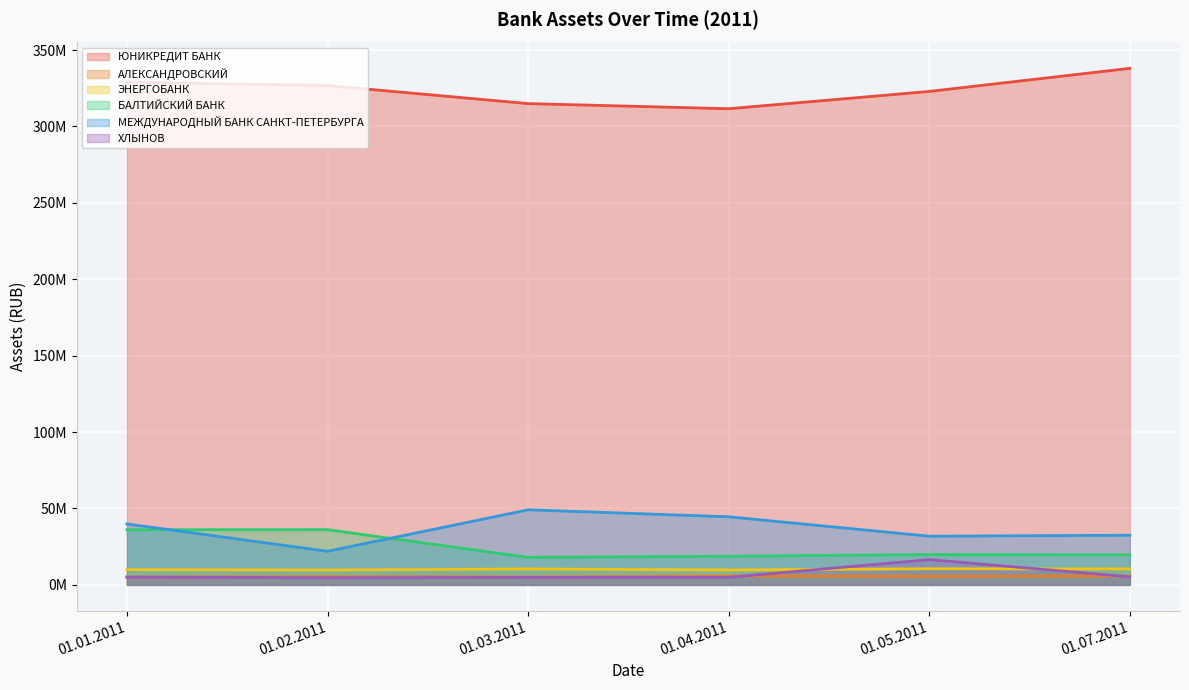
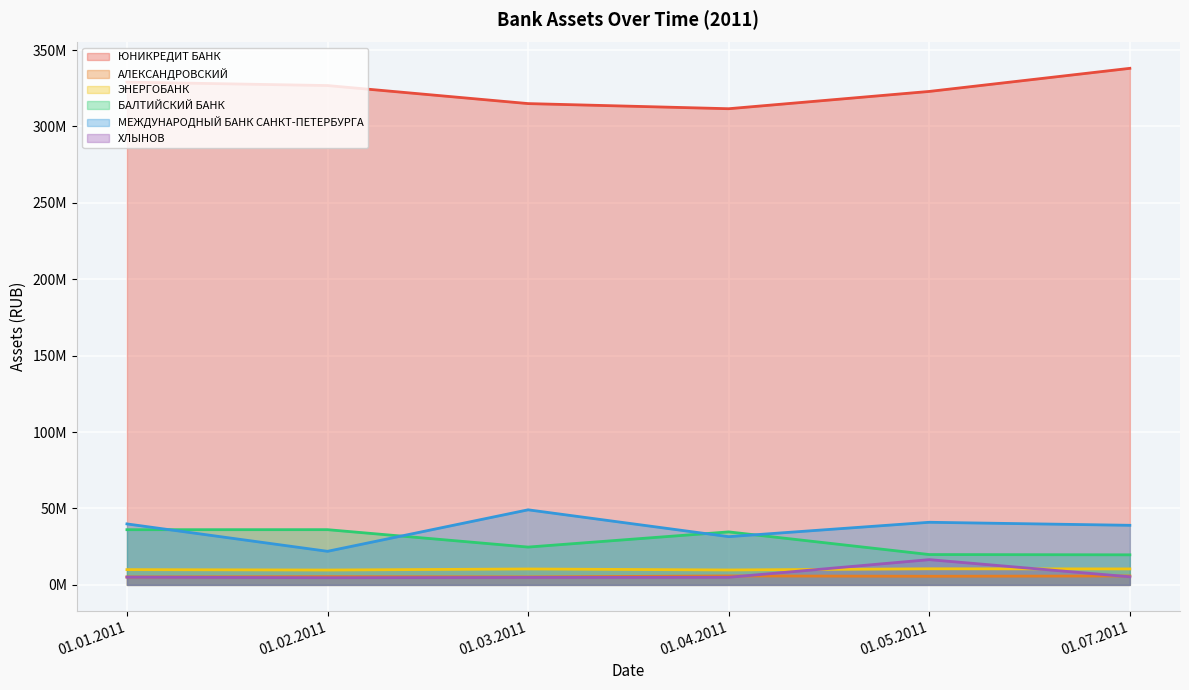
  {
    "БАЛТИЙСКИЙ БАНК": {
      "01.01.2011": 36000000,
      "01.02.2011": 36000000,
-     "01.03.2011": 18000000,
-     "01.04.2011": 19000000,
+     "01.03.2011": 25000000,
+     "01.04.2011": 35000000,
      "01.05.2011": 20000000,
      "01.07.2011": 20000000
    },
    "МЕЖДУНАРОДНЫЙ БАНК САНКТ-ПЕТЕРБУРГА": {
      "01.01.2011": 40000000,
      "01.02.2011": 22000000,
      "01.03.2011": 49000000,
-     "01.04.2011": 45000000,
-     "01.05.2011": 32000000,
-     "01.07.2011": 32000000
+     "01.04.2011": 32000000,
+     "01.05.2011": 41000000,
+     "01.07.2011": 39000000
    },
    "ХЛЫНОВ": {
      "01.05.2011": 17000000
    }
  }
